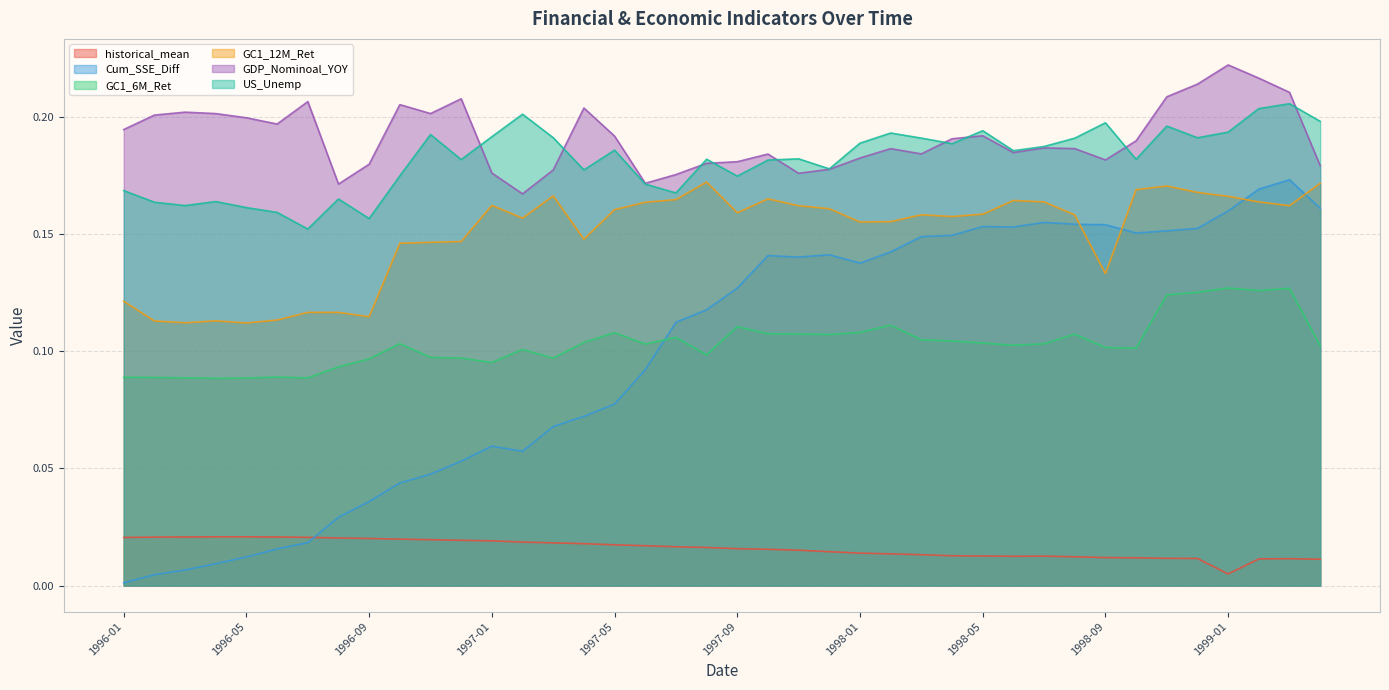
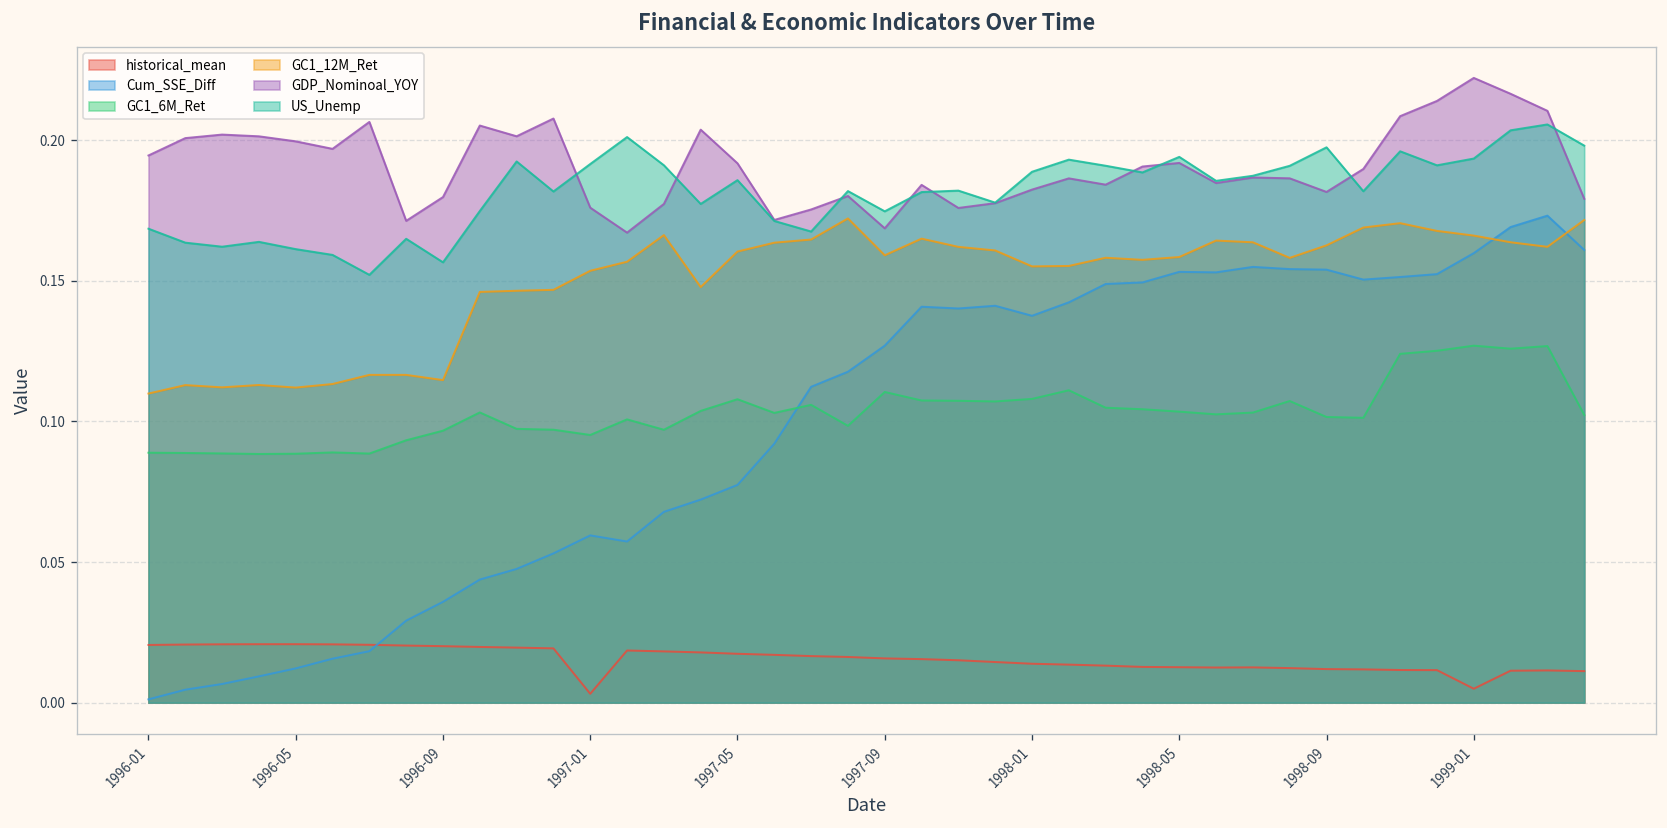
  {
    "historical_mean": {
      "1996-01": 0.021,
      "1996-05": 0.021,
      "1996-09": 0.020,
-     "1997-01": 0.019,
+     "1997-01": 0.003,
      "1997-05": 0.017,
      "1997-09": 0.016,
      "1998-01": 0.014,
      "1998-05": 0.013,
      "1998-09": 0.012,
      "1999-01": 0.005
    },
    "GC1_12M_Ret": {
-     "1996-01": 0.121,
+     "1996-01": 0.110,
      "1996-05": 0.112,
      "1996-09": 0.115,
-     "1997-01": 0.162,
+     "1997-01": 0.154,
      "1997-05": 0.160,
      "1997-09": 0.159,
      "1998-01": 0.155,
      "1998-05": 0.158,
-     "1998-09": 0.133,
+     "1998-09": 0.163,
      "1999-01": 0.166
    },
    "GDP_Nominoal_YOY": {
      "1996-01": 0.195,
      "1996-05": 0.200,
      "1996-09": 0.180,
      "1997-01": 0.176,
      "1997-05": 0.192,
-     "1997-09": 0.181,
+     "1997-09": 0.169,
      "1998-01": 0.182,
      "1998-05": 0.192,
      "1998-09": 0.182,
      "1999-01": 0.222
    }
  }
